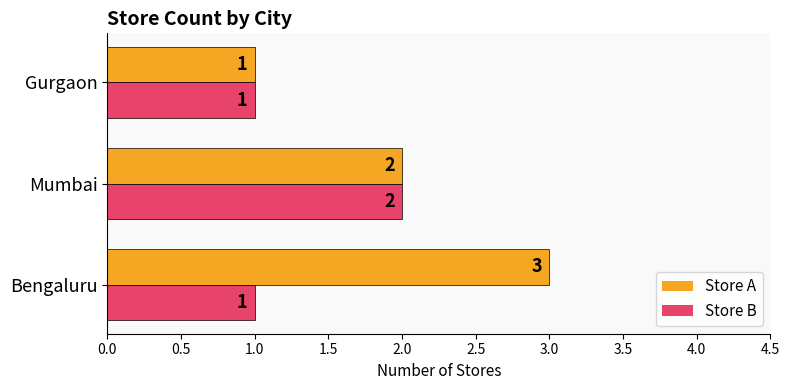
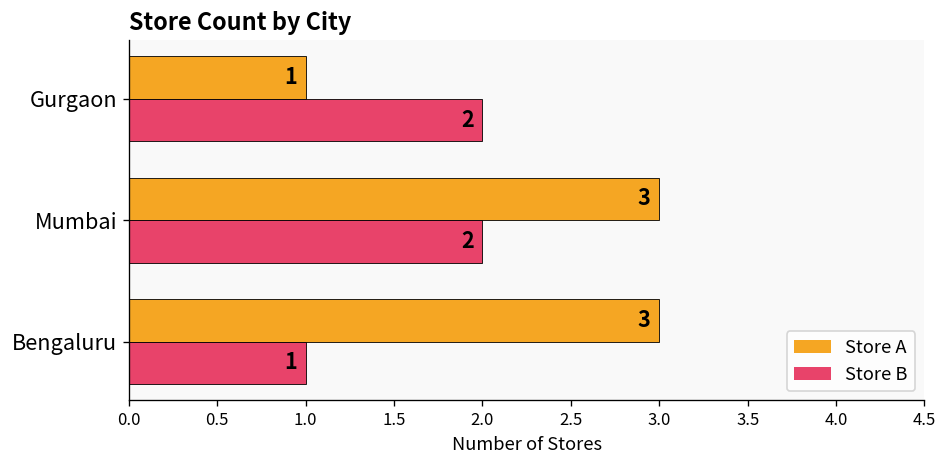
  {
    "Store A": {
      "Gurgaon": 1,
-     "Mumbai": 2,
+     "Mumbai": 3,
      "Bengaluru": 3
    },
    "Store B": {
-     "Gurgaon": 1,
+     "Gurgaon": 2,
      "Mumbai": 2,
      "Bengaluru": 1
    }
  }
